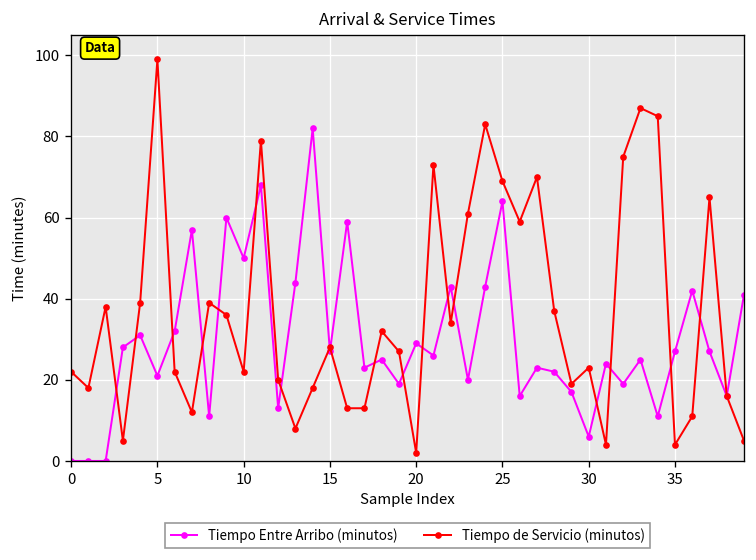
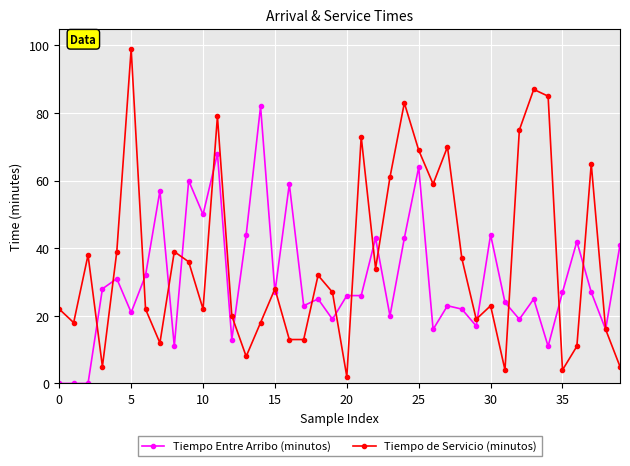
  {
    "Tiempo Entre Arribo (minutos)": {
      "0": 0,
      "5": 21,
      "10": 50,
      "15": 27,
-     "20": 29,
+     "20": 26,
      "25": 64,
-     "30": 6,
+     "30": 44,
      "35": 27
    },
    "Tiempo de Servicio (minutos)": {
      "0": 22,
      "5": 99,
      "10": 22,
      "15": 28,
      "20": 2,
      "25": 69,
      "30": 23,
      "35": 4
    }
  }
